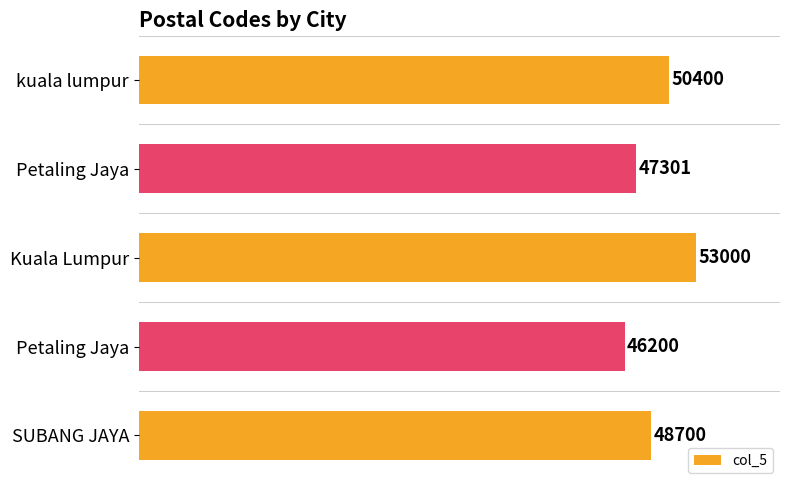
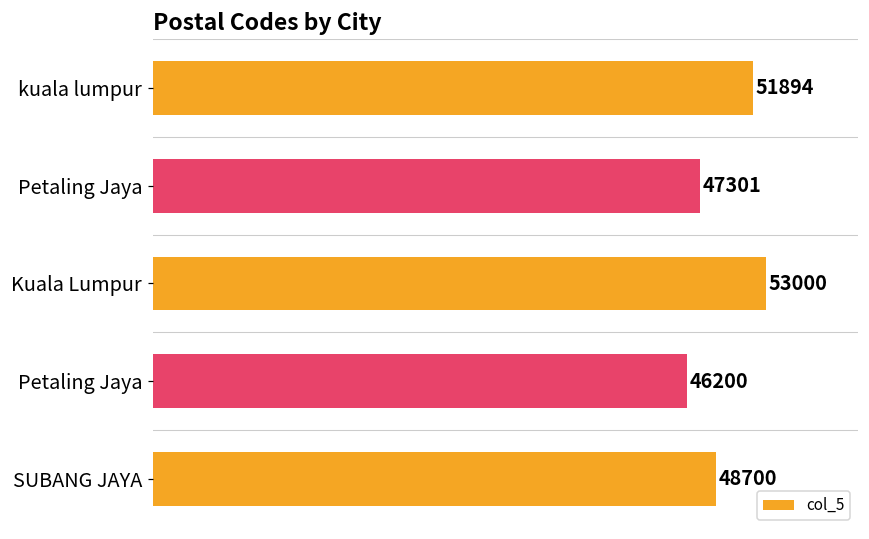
  {
-   "kuala lumpur": 50400,
+   "kuala lumpur": 51894,
    "Kuala Lumpur": 53000,
    "SUBANG JAYA": 48700
  }
